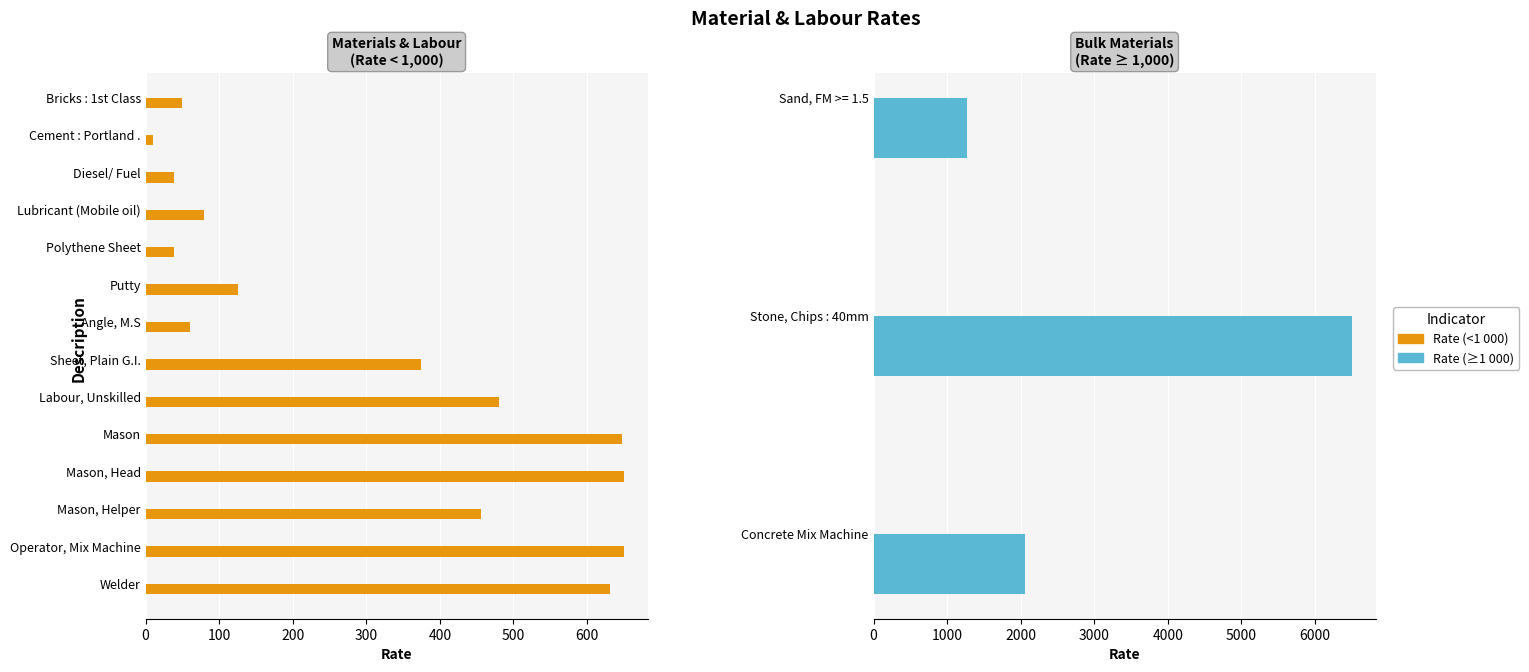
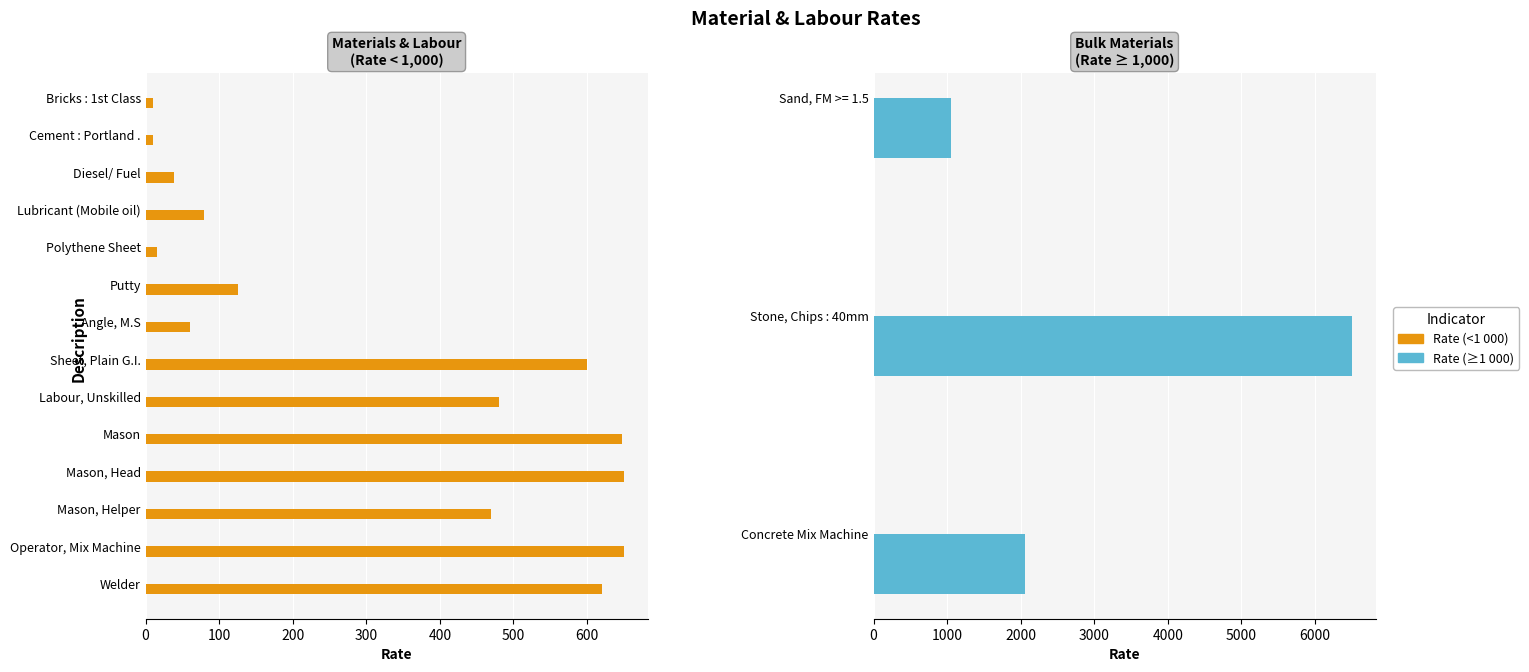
  {
    "Materials & Labour (Rate < 1,000)": {
-     "Bricks : 1st Class": 50,
+     "Bricks : 1st Class": 10,
      "Cement : Portland .": 10,
      "Diesel/ Fuel": 40,
      "Lubricant (Mobile oil)": 80,
-     "Polythene Sheet": 40,
+     "Polythene Sheet": 20,
      "Putty": 130,
      "Angle, M.S": 60,
-     "Sheet, Plain G.I.": 380,
+     "Sheet, Plain G.I.": 600,
      "Labour, Unskilled": 480,
      "Mason": 650,
      "Mason, Head": 650,
-     "Mason, Helper": 460,
+     "Mason, Helper": 470,
      "Operator, Mix Machine": 650,
-     "Welder": 630
+     "Welder": 620
    },
    "Bulk Materials (Rate ≥ 1,000)": {
-     "Sand, FM >= 1.5": 1300,
+     "Sand, FM >= 1.5": 1100,
      "Stone, Chips : 40mm": 6500,
      "Concrete Mix Machine": 2100
    }
  }
